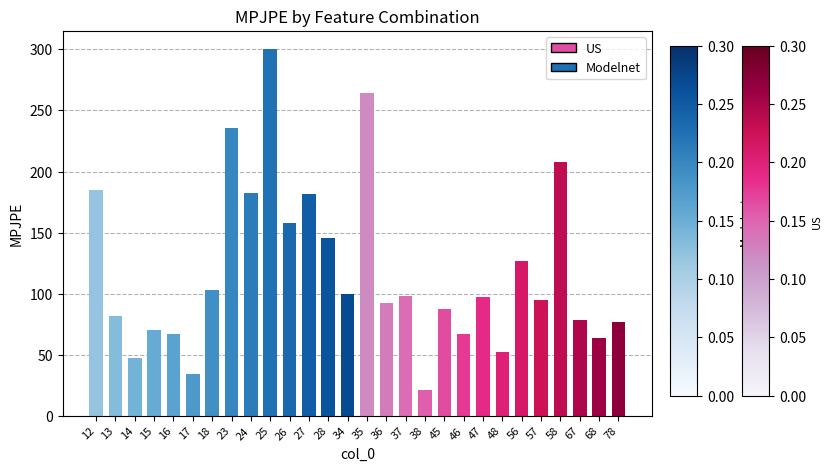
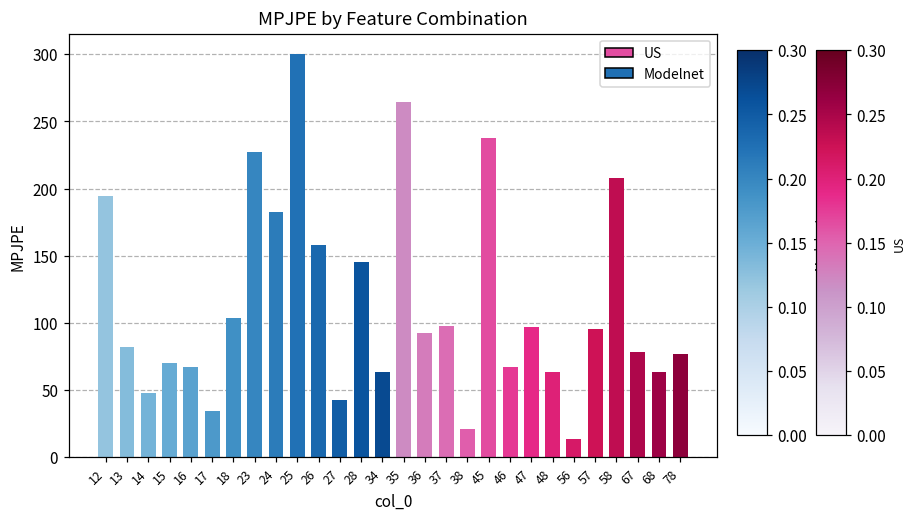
  {
-   "12": 185,
+   "12": 194,
    "13": 82,
    "14": 47,
    "15": 70,
    "16": 67,
    "17": 34,
    "18": 103,
-   "23": 236,
+   "23": 228,
    "24": 183,
    "25": 300,
    "26": 158,
-   "27": 182,
+   "27": 42,
    "28": 145,
-   "34": 99,
+   "34": 63,
    "35": 264,
    "36": 93,
    "37": 98,
    "38": 21,
-   "45": 87,
+   "45": 238,
    "46": 67,
    "47": 97,
-   "48": 52,
-   "56": 126,
+   "48": 63,
+   "56": 13,
    "57": 95,
    "58": 208,
    "67": 78,
    "68": 64,
    "78": 77
  }
